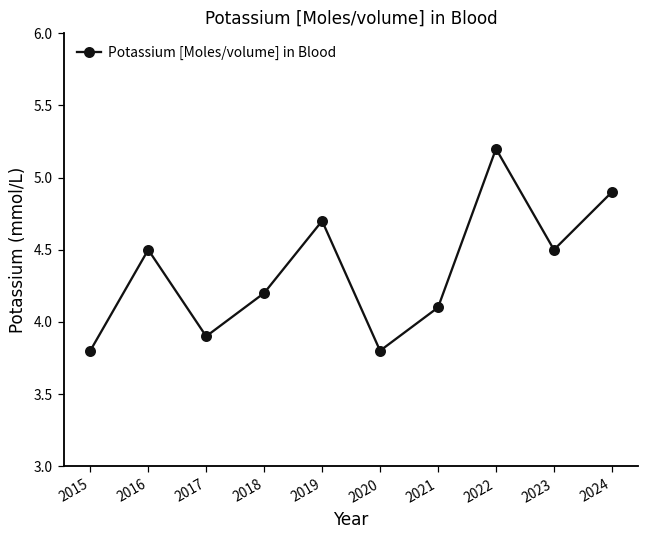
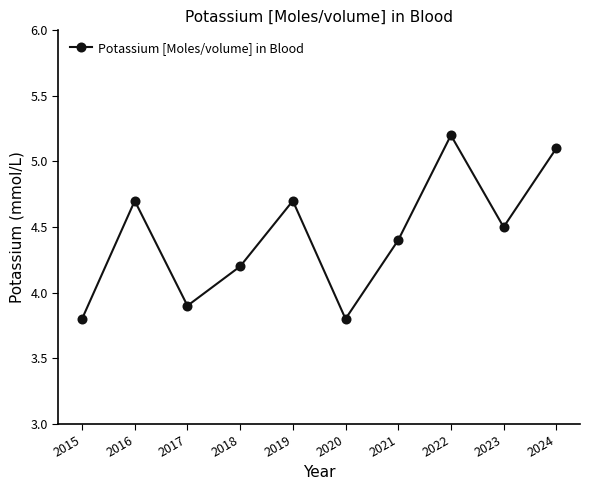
  {
    "2015": 3.8,
-   "2016": 4.5,
+   "2016": 4.7,
    "2017": 3.9,
    "2018": 4.2,
    "2019": 4.7,
    "2020": 3.8,
-   "2021": 4.1,
+   "2021": 4.4,
    "2022": 5.2,
    "2023": 4.5,
-   "2024": 4.9
+   "2024": 5.1
  }
